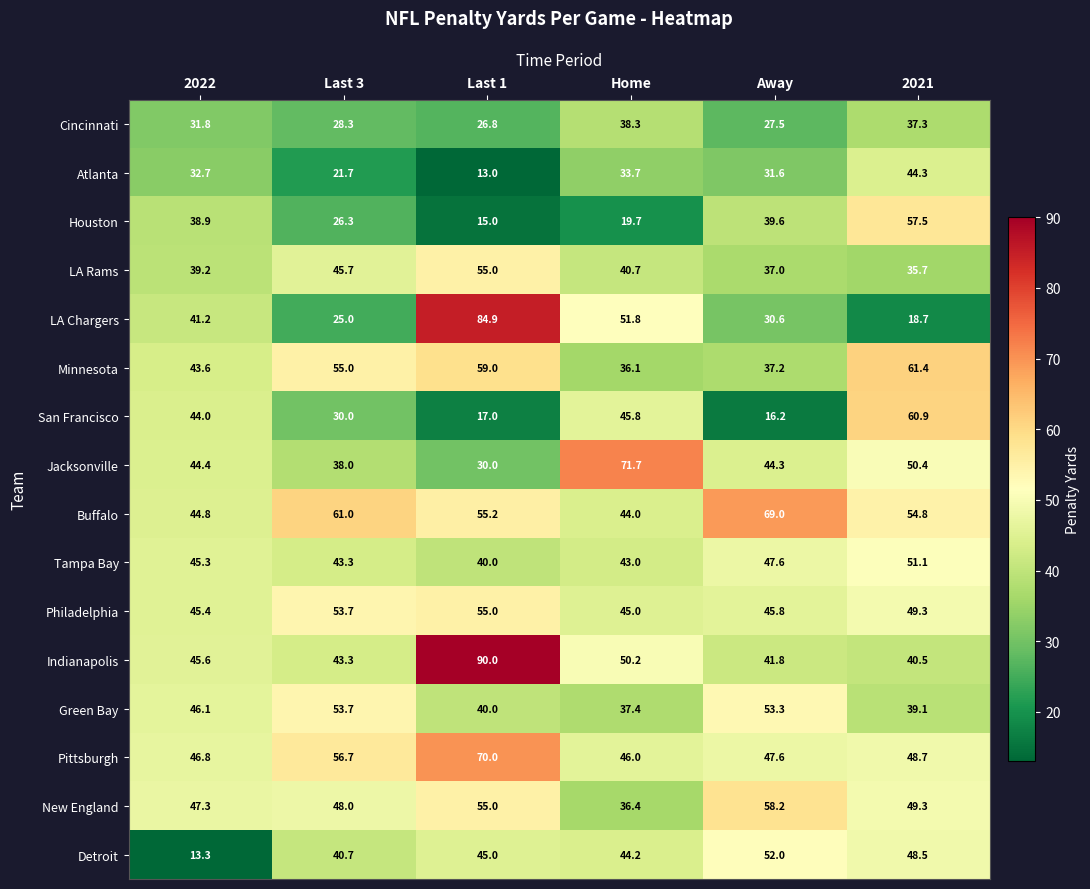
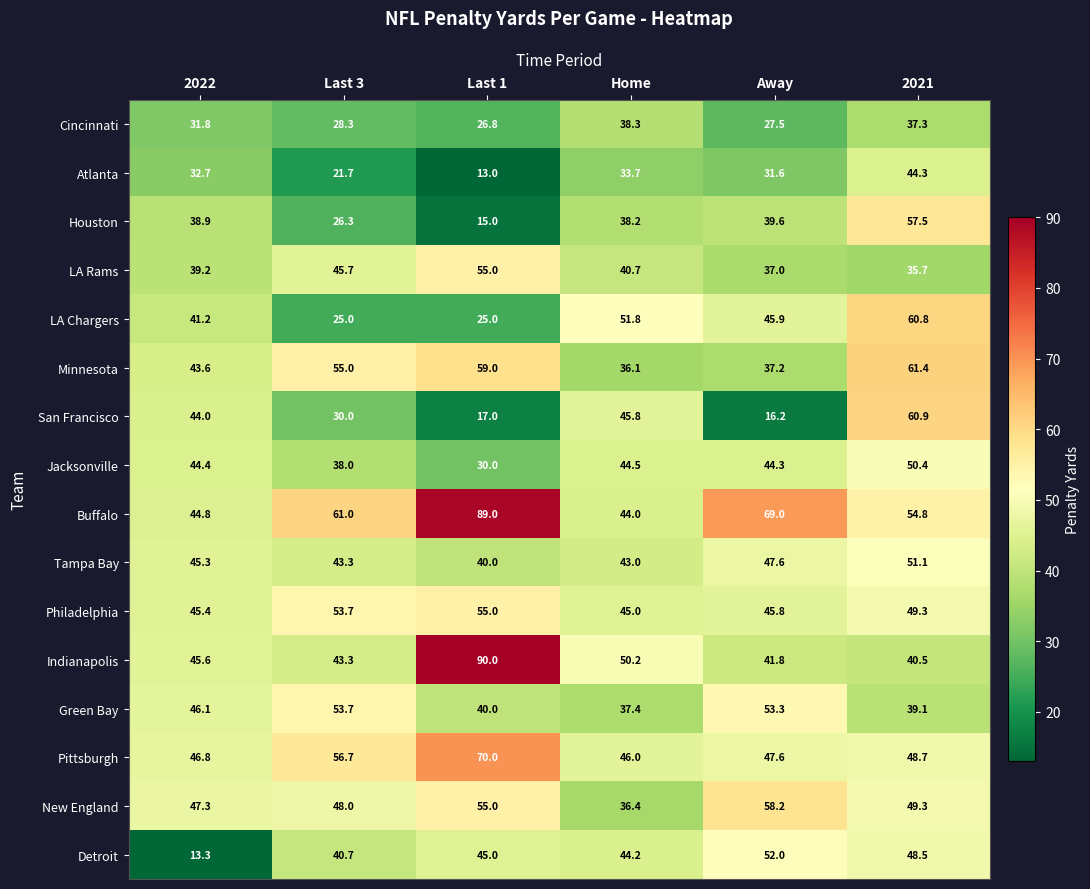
  {
    "Cincinnati": {
      "2022": 31.8,
      "Last 3": 28.3,
      "Last 1": 26.8,
      "Home": 38.3,
      "Away": 27.5,
      "2021": 37.3
    },
    "Atlanta": {
      "2022": 32.7,
      "Last 3": 21.7,
      "Last 1": 13.0,
      "Home": 33.7,
      "Away": 31.6,
      "2021": 44.3
    },
    "Houston": {
      "2022": 38.9,
      "Last 3": 26.3,
      "Last 1": 15.0,
-     "Home": 19.7,
+     "Home": 38.2,
      "Away": 39.6,
      "2021": 57.5
    },
    "LA Rams": {
      "2022": 39.2,
      "Last 3": 45.7,
      "Last 1": 55.0,
      "Home": 40.7,
      "Away": 37.0,
      "2021": 35.7
    },
    "LA Chargers": {
      "2022": 41.2,
      "Last 3": 25.0,
-     "Last 1": 84.9,
+     "Last 1": 25.0,
      "Home": 51.8,
-     "Away": 30.6,
-     "2021": 18.7
+     "Away": 45.9,
+     "2021": 60.8
    },
    "Minnesota": {
      "2022": 43.6,
      "Last 3": 55.0,
      "Last 1": 59.0,
      "Home": 36.1,
      "Away": 37.2,
      "2021": 61.4
    },
    "San Francisco": {
      "2022": 44.0,
      "Last 3": 30.0,
      "Last 1": 17.0,
      "Home": 45.8,
      "Away": 16.2,
      "2021": 60.9
    },
    "Jacksonville": {
      "2022": 44.4,
      "Last 3": 38.0,
      "Last 1": 30.0,
-     "Home": 71.7,
+     "Home": 44.5,
      "Away": 44.3,
      "2021": 50.4
    },
    "Buffalo": {
      "2022": 44.8,
      "Last 3": 61.0,
-     "Last 1": 55.2,
+     "Last 1": 89.0,
      "Home": 44.0,
      "Away": 69.0,
      "2021": 54.8
    },
    "Tampa Bay": {
      "2022": 45.3,
      "Last 3": 43.3,
      "Last 1": 40.0,
      "Home": 43.0,
      "Away": 47.6,
      "2021": 51.1
    },
    "Philadelphia": {
      "2022": 45.4,
      "Last 3": 53.7,
      "Last 1": 55.0,
      "Home": 45.0,
      "Away": 45.8,
      "2021": 49.3
    },
    "Indianapolis": {
      "2022": 45.6,
      "Last 3": 43.3,
      "Last 1": 90.0,
      "Home": 50.2,
      "Away": 41.8,
      "2021": 40.5
    },
    "Green Bay": {
      "2022": 46.1,
      "Last 3": 53.7,
      "Last 1": 40.0,
      "Home": 37.4,
      "Away": 53.3,
      "2021": 39.1
    },
    "Pittsburgh": {
      "2022": 46.8,
      "Last 3": 56.7,
      "Last 1": 70.0,
      "Home": 46.0,
      "Away": 47.6,
      "2021": 48.7
    },
    "New England": {
      "2022": 47.3,
      "Last 3": 48.0,
      "Last 1": 55.0,
      "Home": 36.4,
      "Away": 58.2,
      "2021": 49.3
    },
    "Detroit": {
      "2022": 13.3,
      "Last 3": 40.7,
      "Last 1": 45.0,
      "Home": 44.2,
      "Away": 52.0,
      "2021": 48.5
    }
  }
